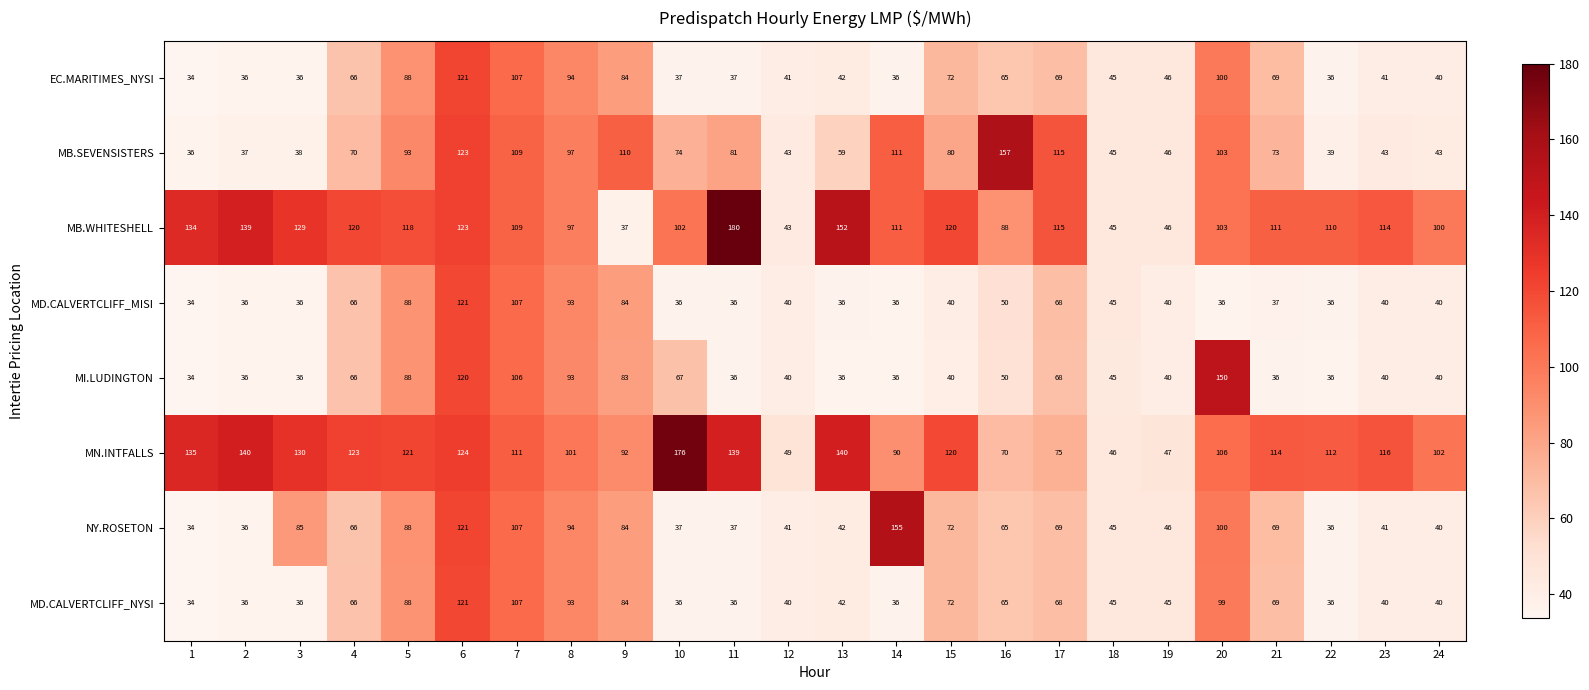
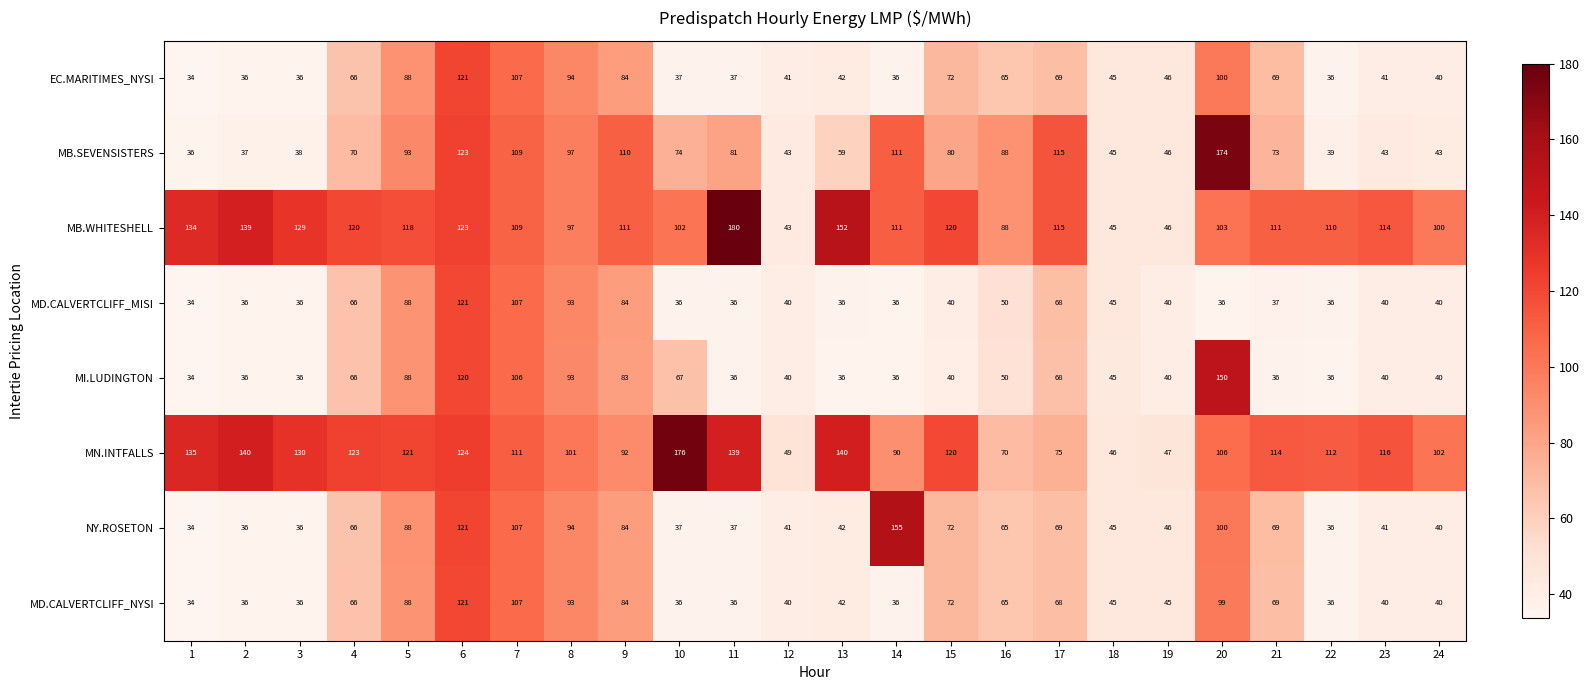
  {
    "EC.MARITIMES_NYSI": {
      "1": 34,
      "2": 36,
      "3": 36,
      "4": 66,
      "5": 88,
      "6": 121,
      "7": 107,
      "8": 94,
      "9": 84,
      "10": 37,
      "11": 37,
      "12": 41,
      "13": 42,
      "14": 36,
      "15": 72,
      "16": 65,
      "17": 69,
      "18": 45,
      "19": 46,
      "20": 100,
      "21": 69,
      "22": 36,
      "23": 41,
      "24": 40
    },
    "MB.SEVENSISTERS": {
      "1": 36,
      "2": 37,
      "3": 38,
      "4": 70,
      "5": 93,
      "6": 123,
      "7": 109,
      "8": 97,
      "9": 110,
      "10": 74,
      "11": 81,
      "12": 43,
      "13": 59,
      "14": 111,
      "15": 80,
-     "16": 157,
+     "16": 88,
      "17": 115,
      "18": 45,
      "19": 46,
-     "20": 103,
+     "20": 174,
      "21": 73,
      "22": 39,
      "23": 43,
      "24": 43
    },
    "MB.WHITESHELL": {
      "1": 134,
      "2": 139,
      "3": 129,
      "4": 120,
      "5": 118,
      "6": 123,
      "7": 109,
      "8": 97,
-     "9": 37,
+     "9": 111,
      "10": 102,
      "11": 180,
      "12": 43,
      "13": 152,
      "14": 111,
      "15": 120,
      "16": 88,
      "17": 115,
      "18": 45,
      "19": 46,
      "20": 103,
      "21": 111,
      "22": 110,
      "23": 114,
      "24": 100
    },
    "MD.CALVERTCLIFF_MISI": {
      "1": 34,
      "2": 36,
      "3": 36,
      "4": 66,
      "5": 88,
      "6": 121,
      "7": 107,
      "8": 93,
      "9": 84,
      "10": 36,
      "11": 36,
      "12": 40,
      "13": 36,
      "14": 36,
      "15": 40,
      "16": 50,
      "17": 68,
      "18": 45,
      "19": 40,
      "20": 36,
      "21": 37,
      "22": 36,
      "23": 40,
      "24": 40
    },
    "MI.LUDINGTON": {
      "1": 34,
      "2": 36,
      "3": 36,
      "4": 66,
      "5": 88,
      "6": 120,
      "7": 106,
      "8": 93,
      "9": 83,
      "10": 67,
      "11": 36,
      "12": 40,
      "13": 36,
      "14": 36,
      "15": 40,
      "16": 50,
      "17": 68,
      "18": 45,
      "19": 40,
      "20": 150,
      "21": 36,
      "22": 36,
      "23": 40,
      "24": 40
    },
    "MN.INTFALLS": {
      "1": 135,
      "2": 140,
      "3": 130,
      "4": 123,
      "5": 121,
      "6": 124,
      "7": 111,
      "8": 101,
      "9": 92,
      "10": 176,
      "11": 139,
      "12": 49,
      "13": 140,
      "14": 90,
      "15": 120,
      "16": 70,
      "17": 75,
      "18": 46,
      "19": 47,
      "20": 106,
      "21": 114,
      "22": 112,
      "23": 116,
      "24": 102
    },
    "NY.ROSETON": {
      "1": 34,
      "2": 36,
-     "3": 85,
+     "3": 36,
      "4": 66,
      "5": 88,
      "6": 121,
      "7": 107,
      "8": 94,
      "9": 84,
      "10": 37,
      "11": 37,
      "12": 41,
      "13": 42,
      "14": 155,
      "15": 72,
      "16": 65,
      "17": 69,
      "18": 45,
      "19": 46,
      "20": 100,
      "21": 69,
      "22": 36,
      "23": 41,
      "24": 40
    },
    "MD.CALVERTCLIFF_NYSI": {
      "1": 34,
      "2": 36,
      "3": 36,
      "4": 66,
      "5": 88,
      "6": 121,
      "7": 107,
      "8": 93,
      "9": 84,
      "10": 36,
      "11": 36,
      "12": 40,
      "13": 42,
      "14": 36,
      "15": 72,
      "16": 65,
      "17": 68,
      "18": 45,
      "19": 45,
      "20": 99,
      "21": 69,
      "22": 36,
      "23": 40,
      "24": 40
    }
  }
